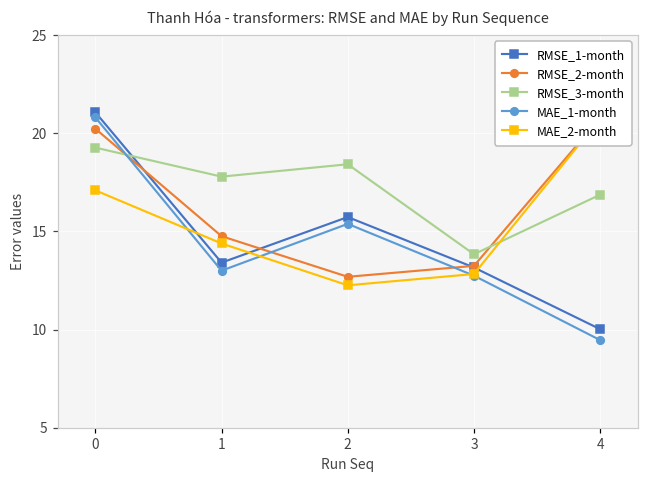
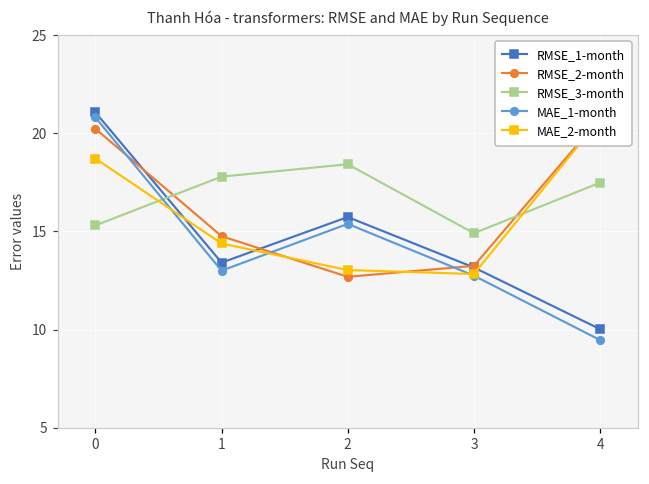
  {
    "RMSE_2-month": {
      "0": 20.2,
      "1": 14.8,
      "2": 12.7
    },
    "RMSE_3-month": {
-     "0": 19.3,
+     "0": 15.3,
      "1": 17.8,
      "2": 18.4,
-     "3": 13.8,
-     "4": 16.9
+     "3": 14.9,
+     "4": 17.5
    },
    "MAE_2-month": {
-     "0": 17.1,
+     "0": 18.7,
      "1": 14.4,
-     "2": 12.3
+     "2": 13.0
    }
  }
